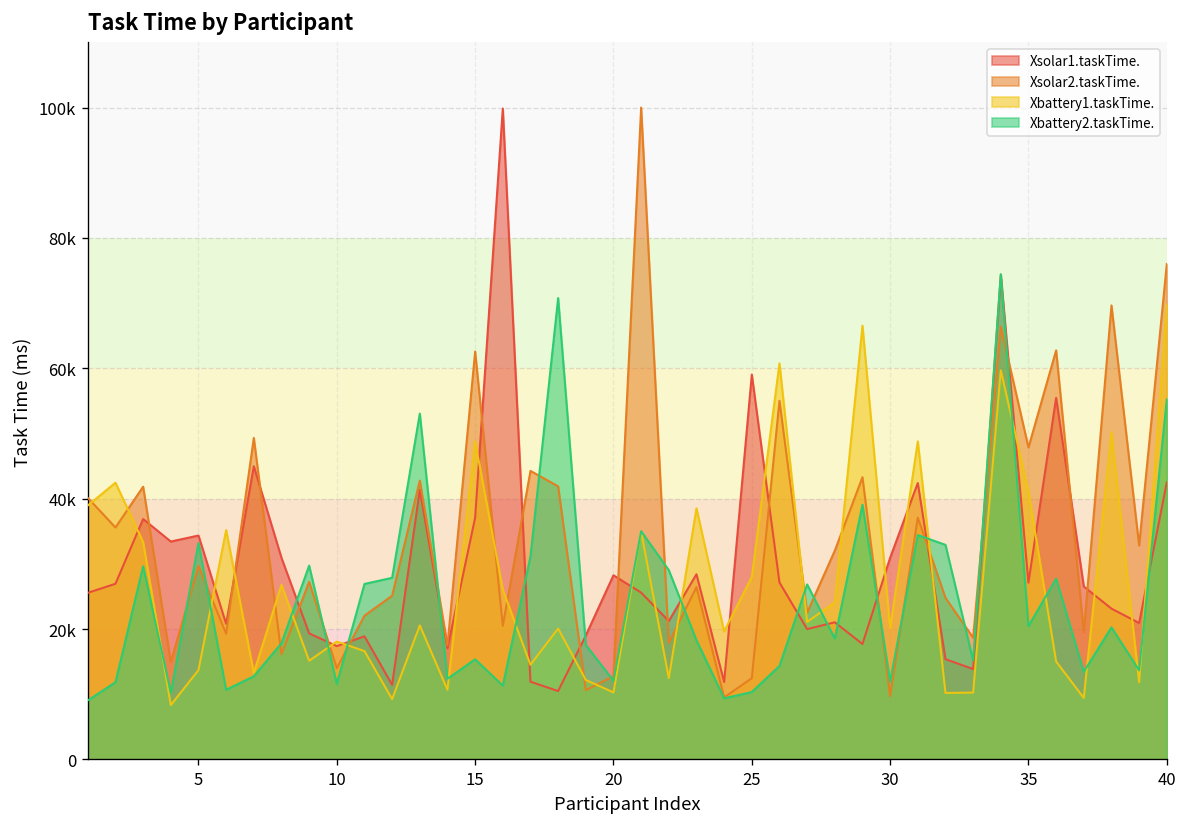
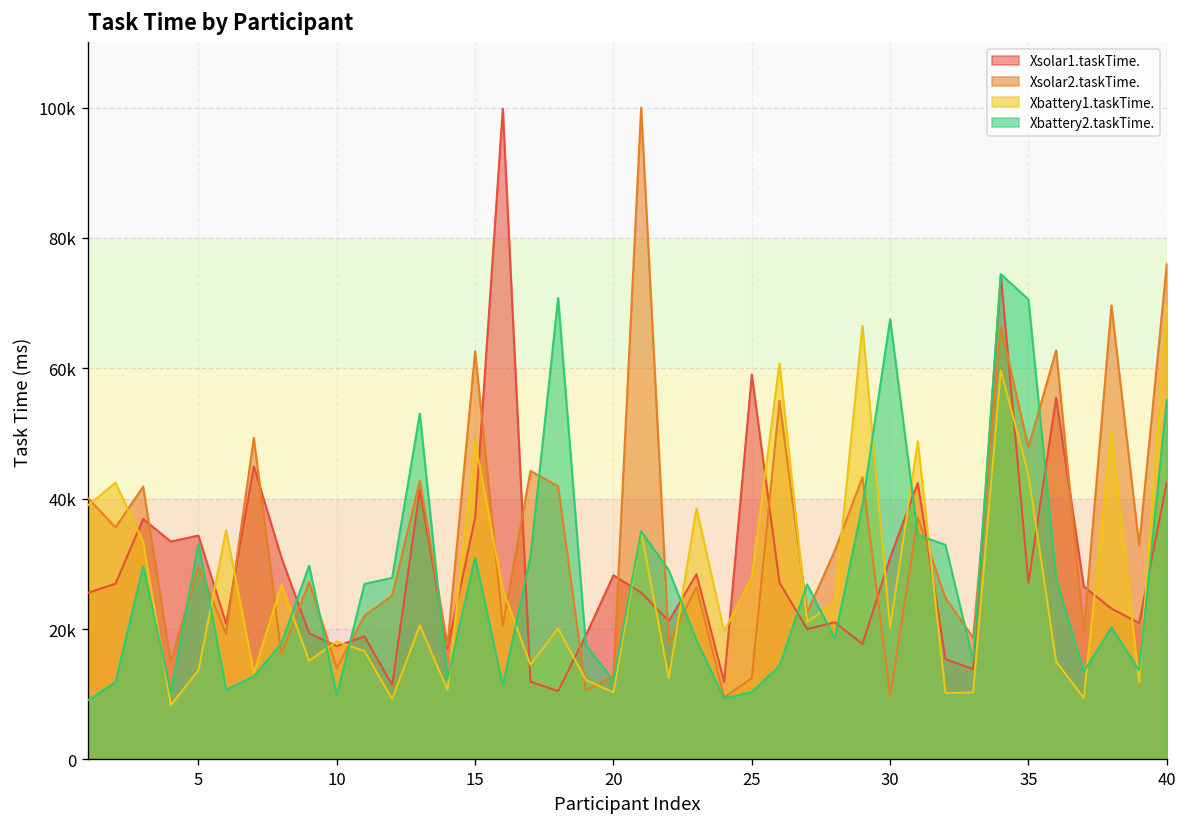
  {
    "Xbattery1.taskTime.": {
      "5": 14000,
      "10": 18000,
      "15": 49000,
      "20": 10000,
      "25": 28000,
      "30": 20000,
-     "35": 41000,
+     "35": 44000,
      "40": 70000
    },
    "Xbattery2.taskTime.": {
      "5": 33000,
-     "10": 12000,
-     "15": 15000,
+     "10": 10000,
+     "15": 31000,
      "20": 12000,
      "25": 10000,
-     "30": 12000,
-     "35": 20000,
+     "30": 68000,
+     "35": 71000,
      "40": 55000
    }
  }
